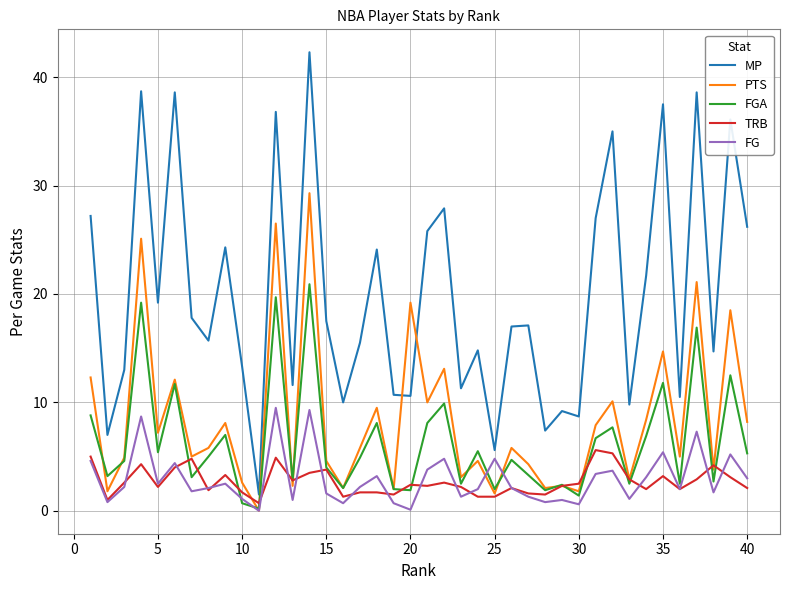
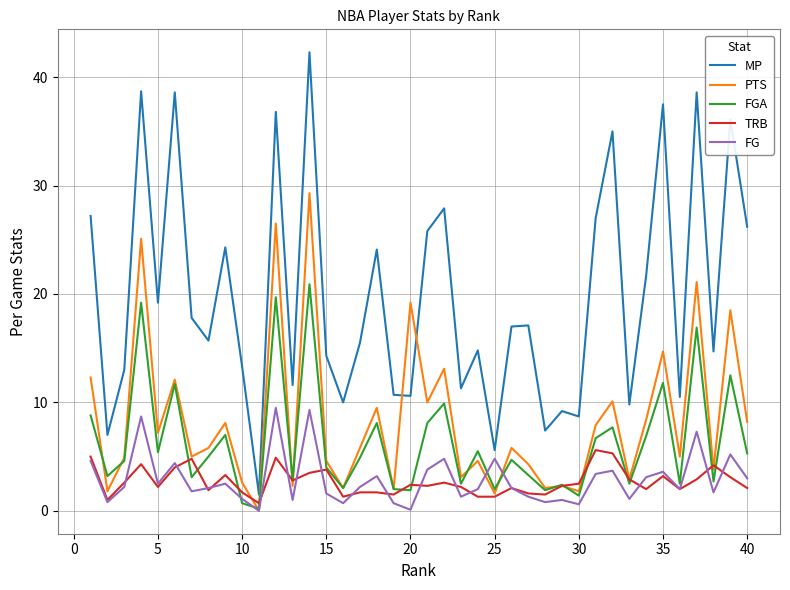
  {
    "MP": {
      "5": 19.2,
      "10": 13.3,
-     "15": 17.5,
+     "15": 14.3,
      "20": 10.6,
      "25": 5.6,
      "30": 8.7,
      "35": 37.5,
      "40": 26.2
    },
    "PTS": {
      "5": 7.2,
      "10": 2.6,
      "15": 4.6,
      "20": 19.2,
      "25": 1.6,
      "30": 1.8,
      "35": 14.7,
      "40": 8.2
    },
    "FGA": {
      "5": 5.4,
      "10": 0.7,
      "20": 1.9,
      "25": 2.0,
      "30": 1.4,
      "35": 11.8,
      "40": 5.3
    },
    "TRB": {
      "5": 2.2,
      "10": 1.7,
      "20": 2.4,
      "25": 1.3,
      "30": 2.5,
      "35": 3.2,
      "40": 2.1
    },
    "FG": {
      "5": 2.5,
      "10": 1.1,
      "15": 1.6,
      "20": 0.1,
      "25": 4.8,
      "30": 0.6,
-     "35": 5.4,
+     "35": 3.6,
      "40": 3.0
    }
  }
